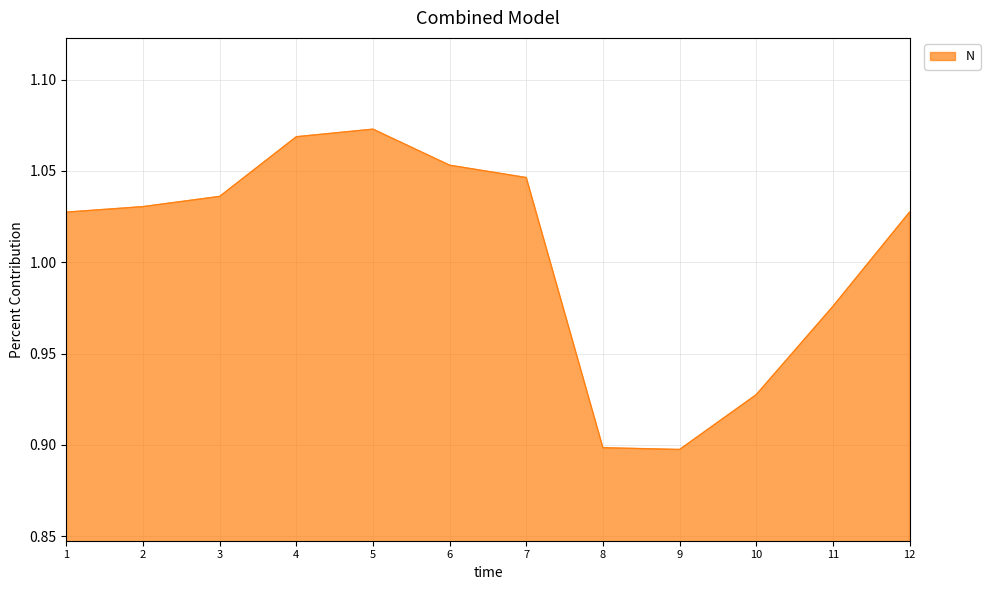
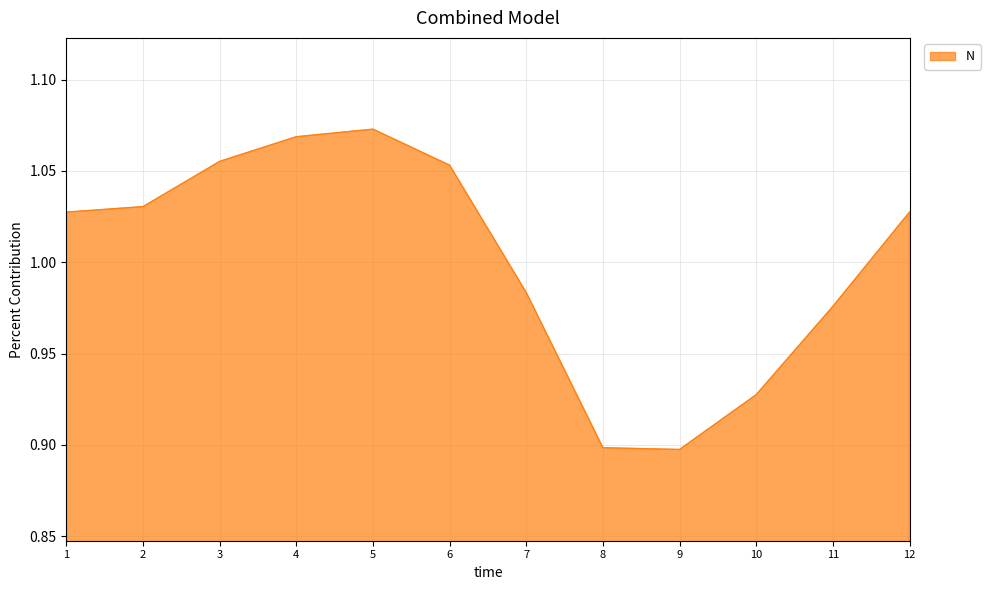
  {
    "1": 1.027,
    "2": 1.030,
-   "3": 1.036,
+   "3": 1.055,
    "4": 1.069,
    "5": 1.073,
    "6": 1.053,
-   "7": 1.046,
+   "7": 0.983,
    "8": 0.898,
    "9": 0.897,
    "10": 0.927,
    "11": 0.976,
    "12": 1.027
  }
